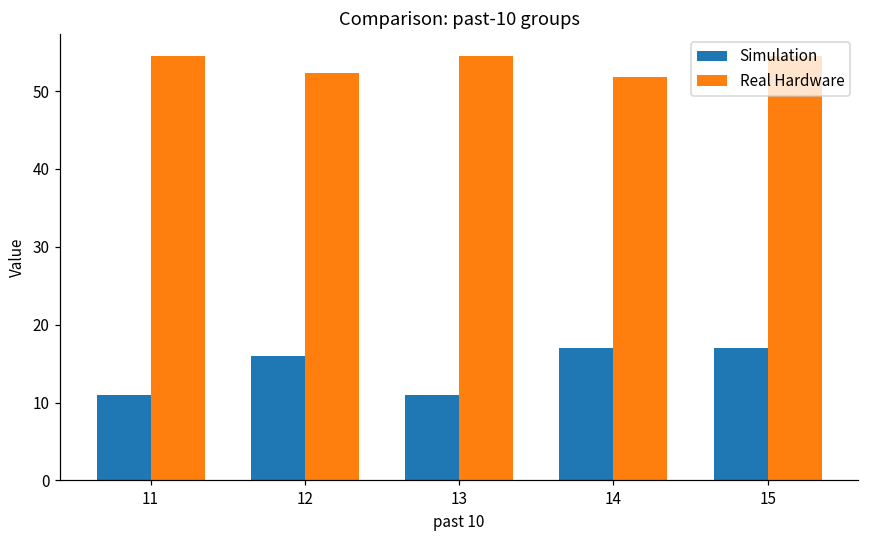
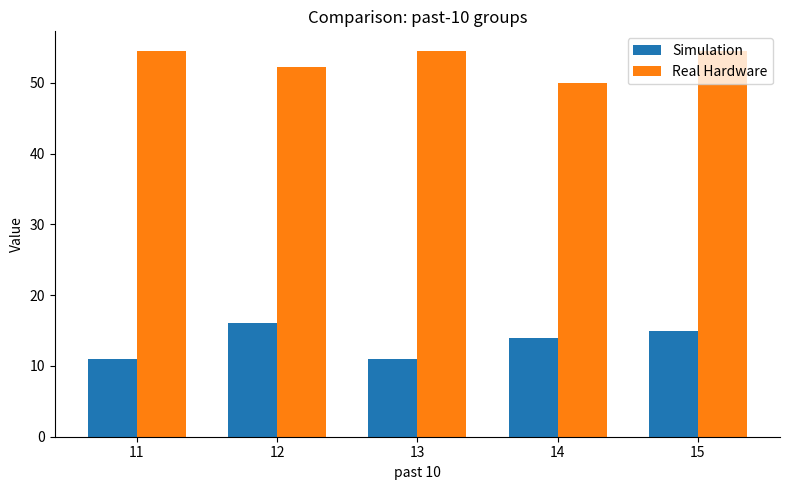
  {
    "Simulation": {
      "11": 11,
      "12": 16,
      "13": 11,
-     "14": 17,
-     "15": 17
+     "14": 14,
+     "15": 15
    },
    "Real Hardware": {
      "11": 55,
      "12": 52,
      "13": 55,
-     "14": 52
+     "14": 50
    }
  }
